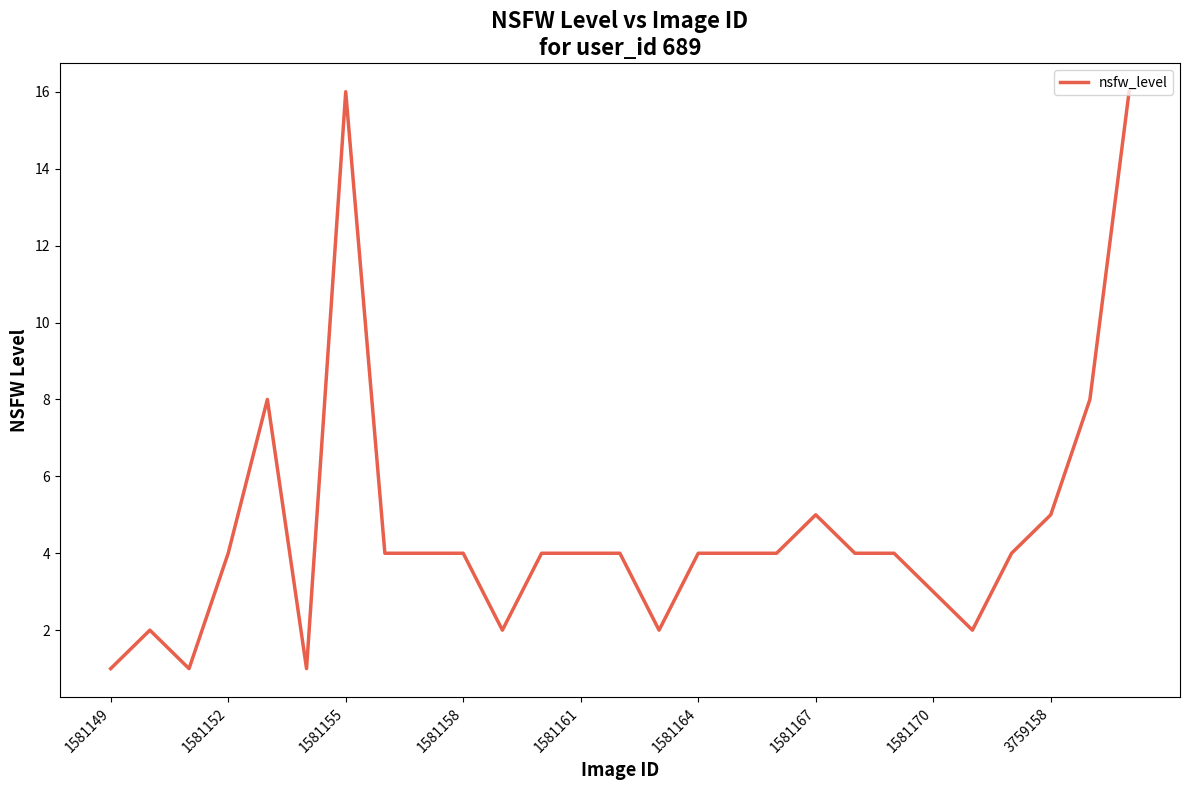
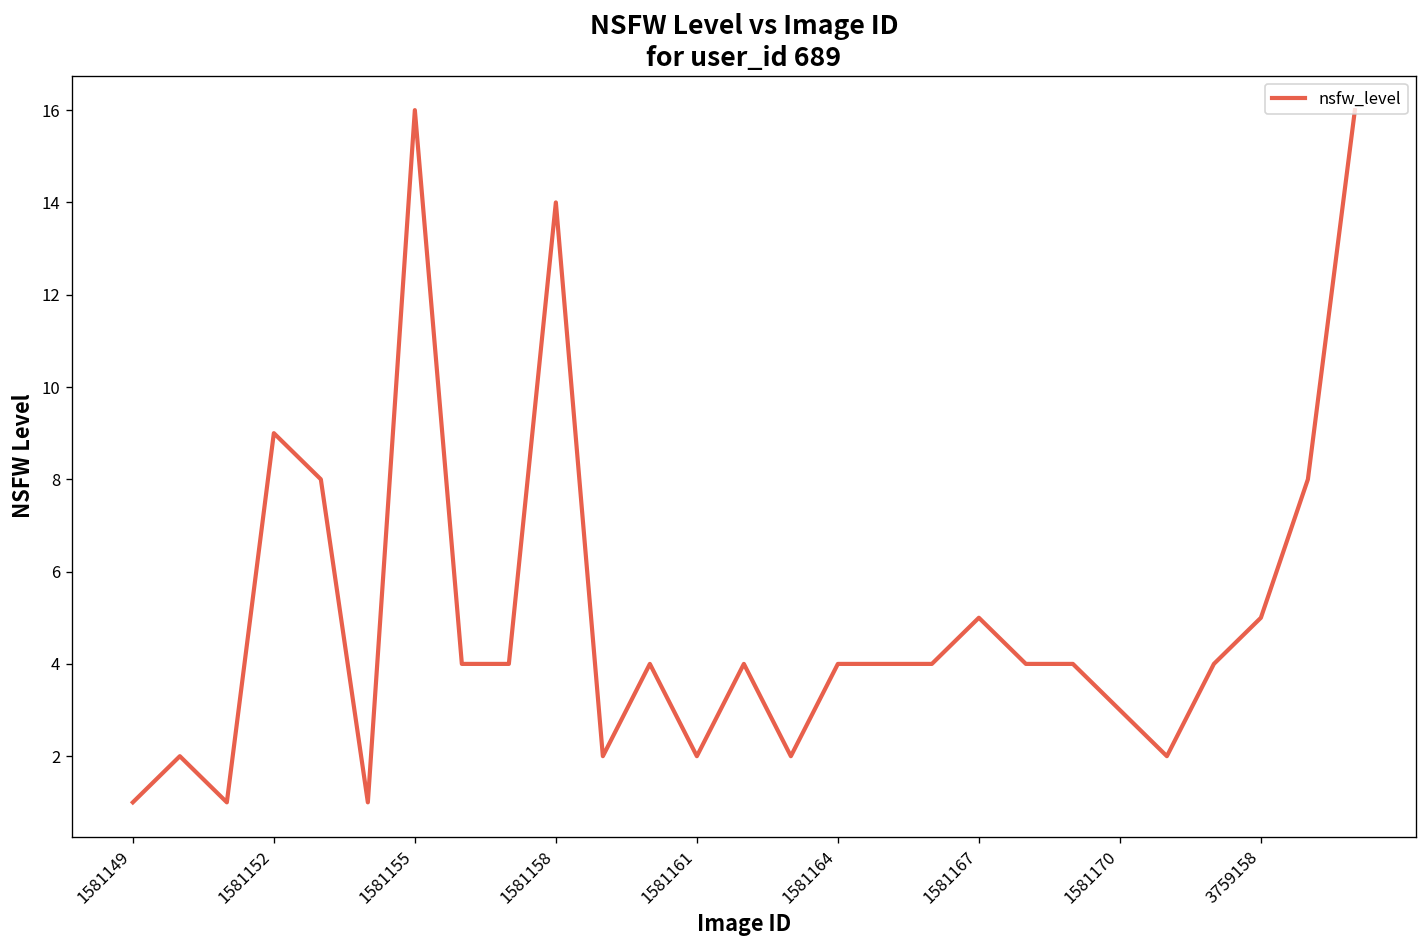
  {
    "1581149": 1,
-   "1581152": 4,
+   "1581152": 9,
    "1581155": 16,
-   "1581158": 4,
-   "1581161": 4,
+   "1581158": 14,
+   "1581161": 2,
    "1581164": 4,
    "1581167": 5,
    "1581170": 3,
    "3759158": 5
  }
